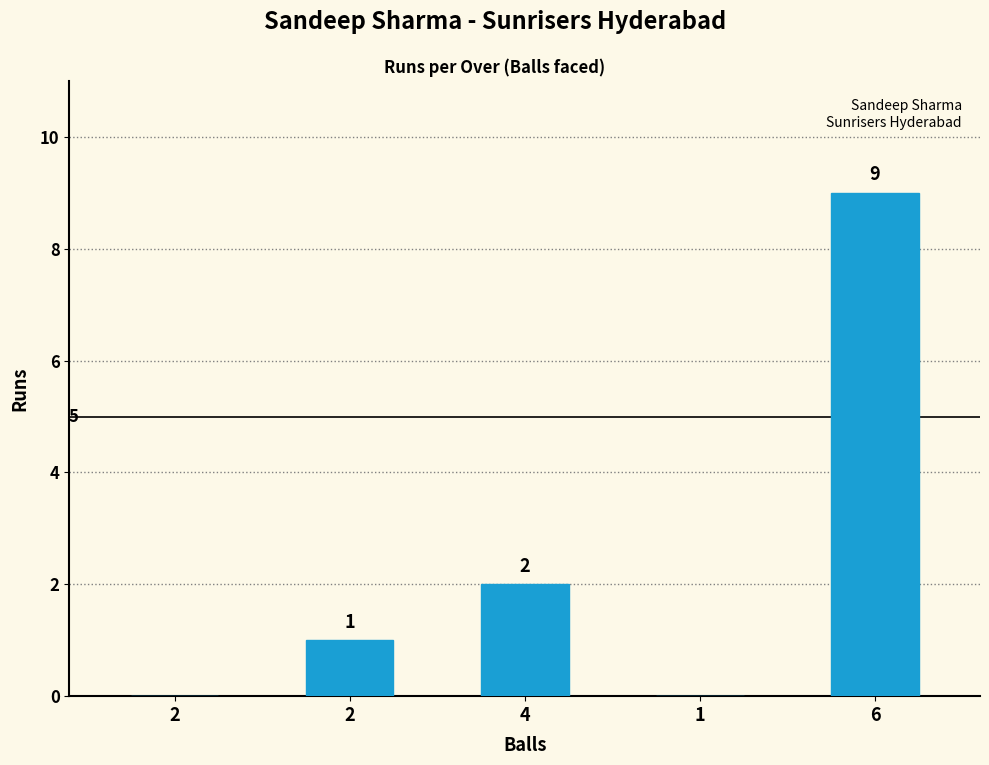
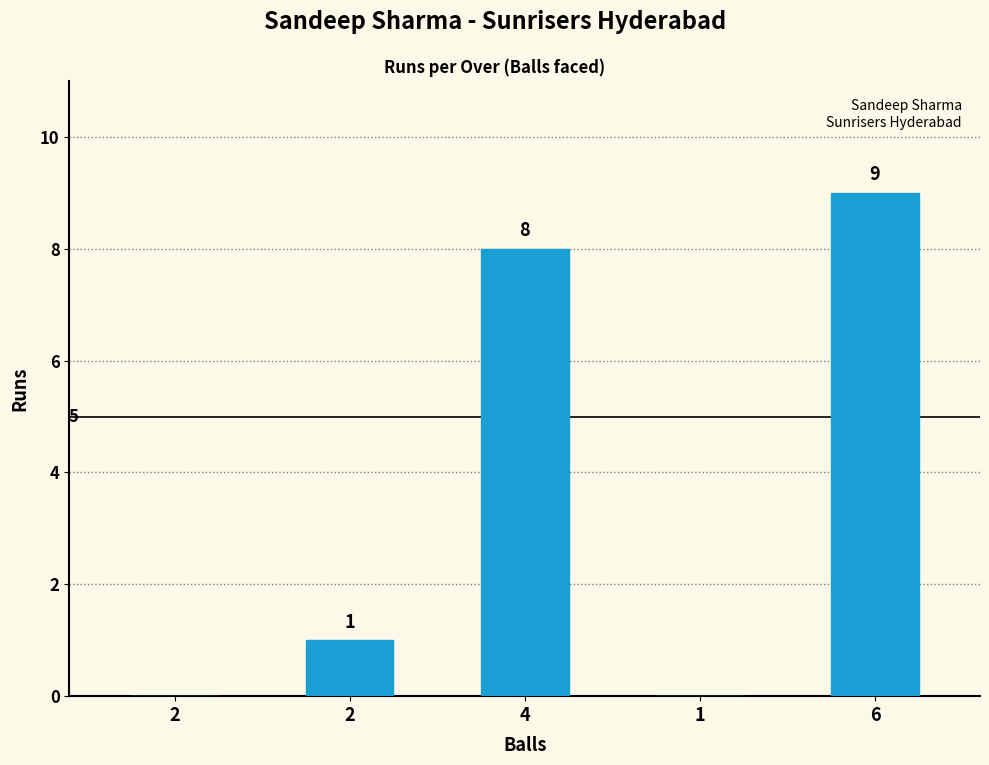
  {
-   "4": 2,
+   "4": 8,
    "6": 9
  }
